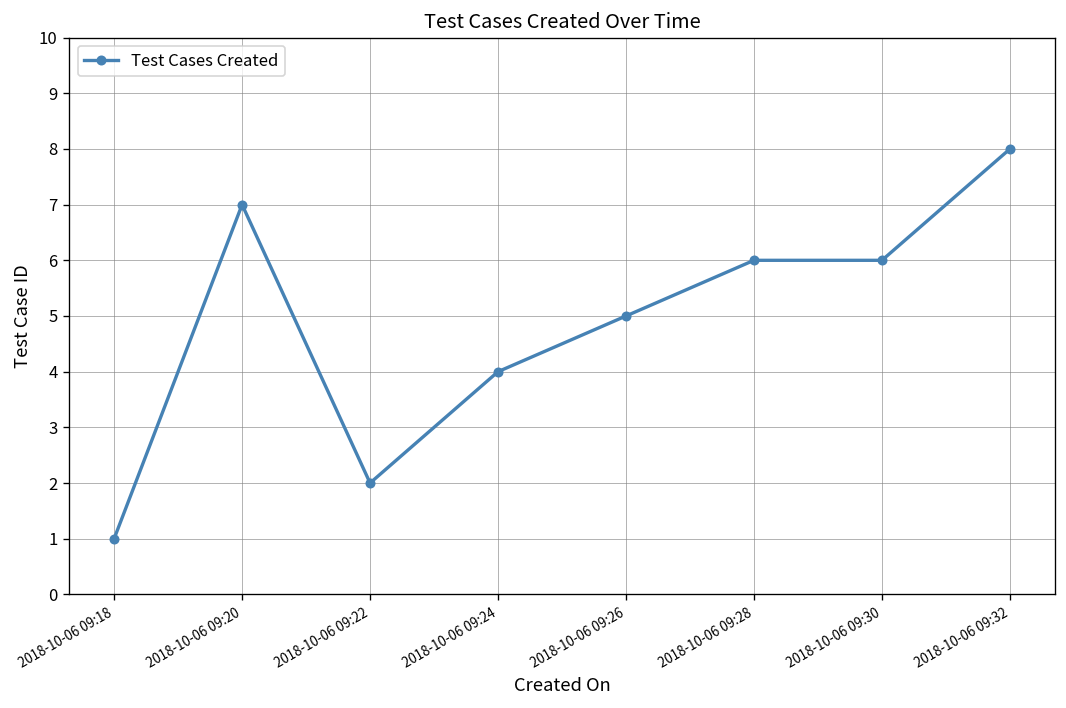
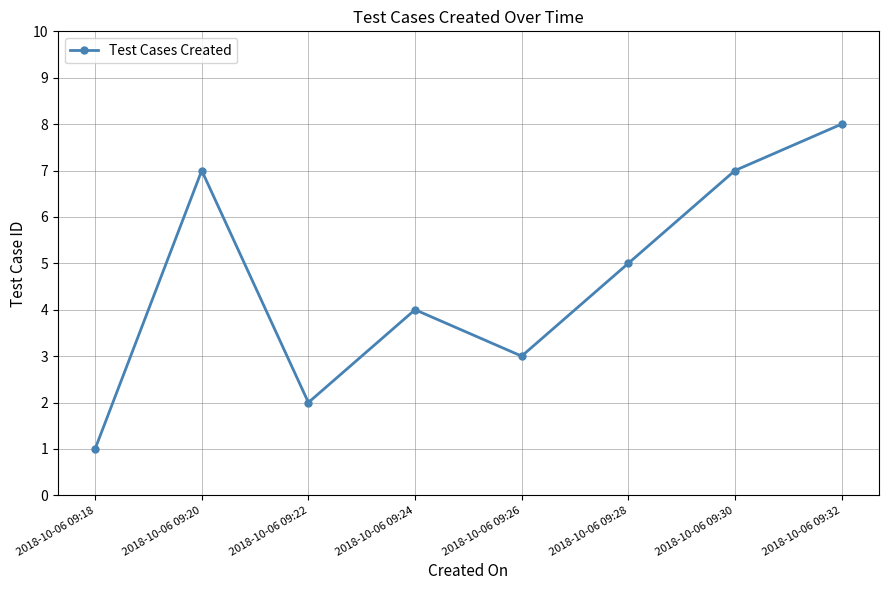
  {
    "2018-10-06 09:18": 1,
    "2018-10-06 09:20": 7,
    "2018-10-06 09:22": 2,
    "2018-10-06 09:24": 4,
-   "2018-10-06 09:26": 5,
-   "2018-10-06 09:28": 6,
-   "2018-10-06 09:30": 6,
+   "2018-10-06 09:26": 3,
+   "2018-10-06 09:28": 5,
+   "2018-10-06 09:30": 7,
    "2018-10-06 09:32": 8
  }
